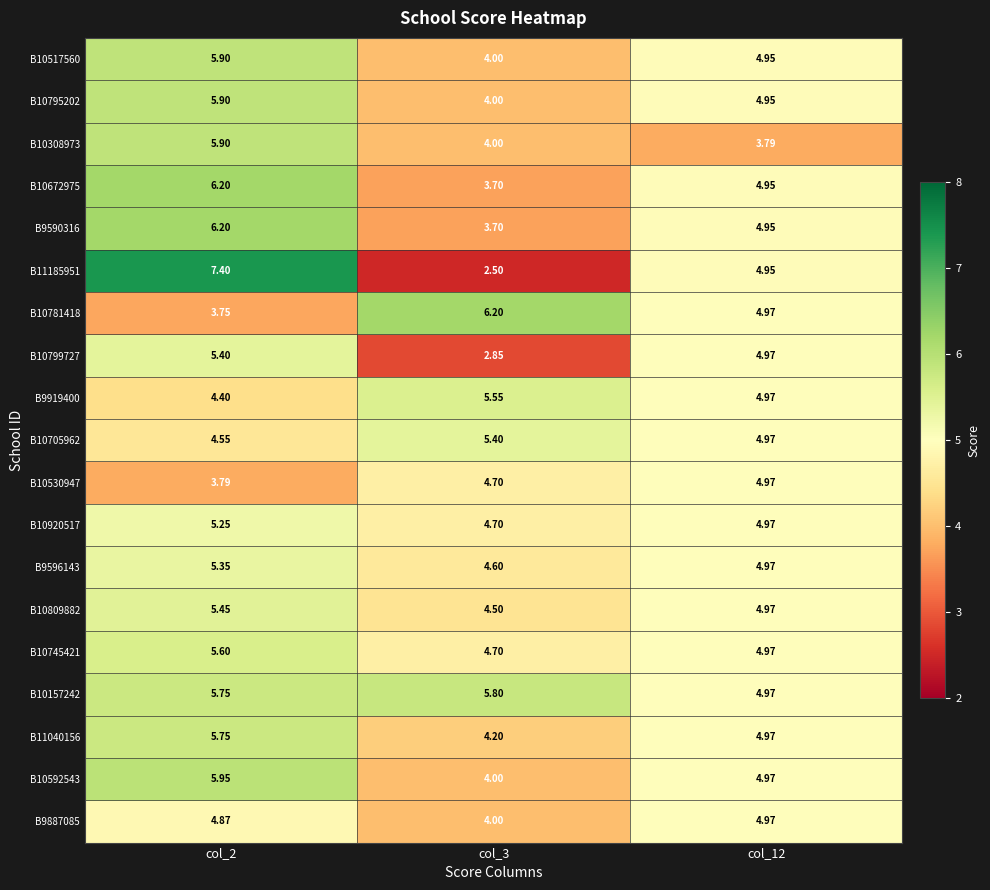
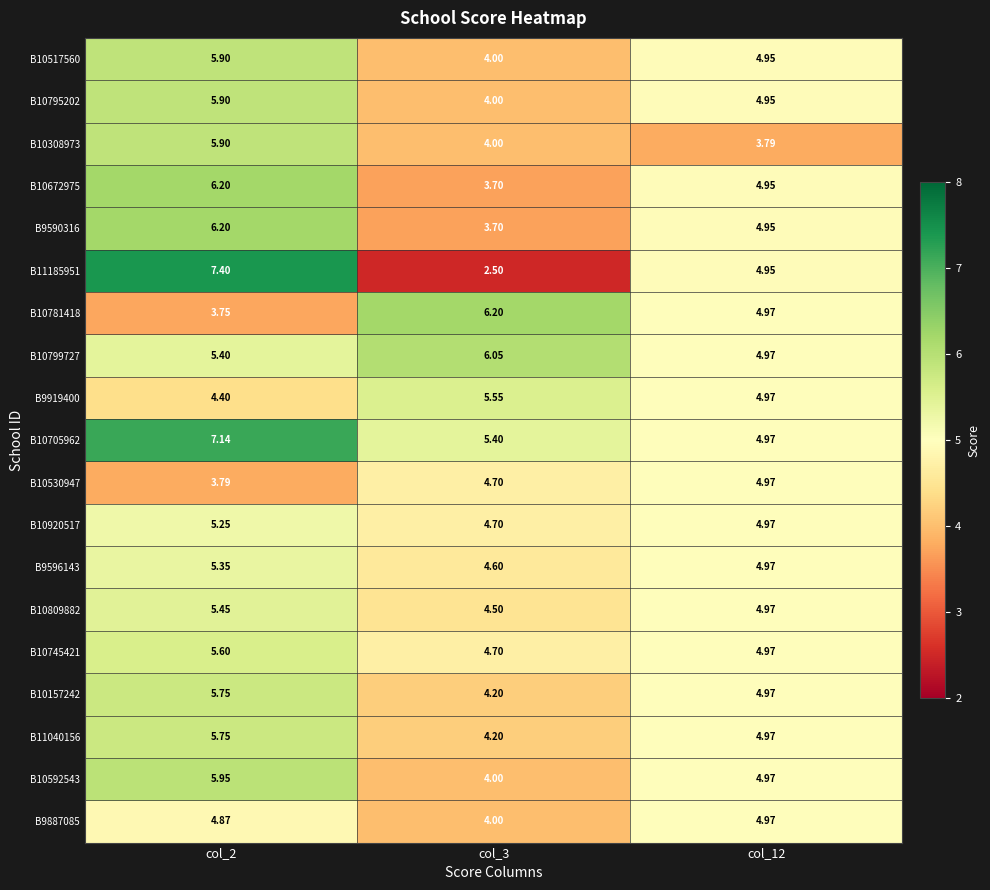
  {
    "B10517560": {
      "col_2": 5.90,
      "col_3": 4.00,
      "col_12": 4.95
    },
    "B10795202": {
      "col_2": 5.90,
      "col_3": 4.00,
      "col_12": 4.95
    },
    "B10308973": {
      "col_2": 5.90,
      "col_3": 4.00,
      "col_12": 3.79
    },
    "B10672975": {
      "col_2": 6.20,
      "col_3": 3.70,
      "col_12": 4.95
    },
    "B9590316": {
      "col_2": 6.20,
      "col_3": 3.70,
      "col_12": 4.95
    },
    "B11185951": {
      "col_2": 7.40,
      "col_3": 2.50,
      "col_12": 4.95
    },
    "B10781418": {
      "col_2": 3.75,
      "col_3": 6.20,
      "col_12": 4.97
    },
    "B10799727": {
      "col_2": 5.40,
-     "col_3": 2.85,
+     "col_3": 6.05,
      "col_12": 4.97
    },
    "B9919400": {
      "col_2": 4.40,
      "col_3": 5.55,
      "col_12": 4.97
    },
    "B10705962": {
-     "col_2": 4.55,
+     "col_2": 7.14,
      "col_3": 5.40,
      "col_12": 4.97
    },
    "B10530947": {
      "col_2": 3.79,
      "col_3": 4.70,
      "col_12": 4.97
    },
    "B10920517": {
      "col_2": 5.25,
      "col_3": 4.70,
      "col_12": 4.97
    },
    "B9596143": {
      "col_2": 5.35,
      "col_3": 4.60,
      "col_12": 4.97
    },
    "B10809882": {
      "col_2": 5.45,
      "col_3": 4.50,
      "col_12": 4.97
    },
    "B10745421": {
      "col_2": 5.60,
      "col_3": 4.70,
      "col_12": 4.97
    },
    "B10157242": {
      "col_2": 5.75,
-     "col_3": 5.80,
+     "col_3": 4.20,
      "col_12": 4.97
    },
    "B11040156": {
      "col_2": 5.75,
      "col_3": 4.20,
      "col_12": 4.97
    },
    "B10592543": {
      "col_2": 5.95,
      "col_3": 4.00,
      "col_12": 4.97
    },
    "B9887085": {
      "col_2": 4.87,
      "col_3": 4.00,
      "col_12": 4.97
    }
  }
